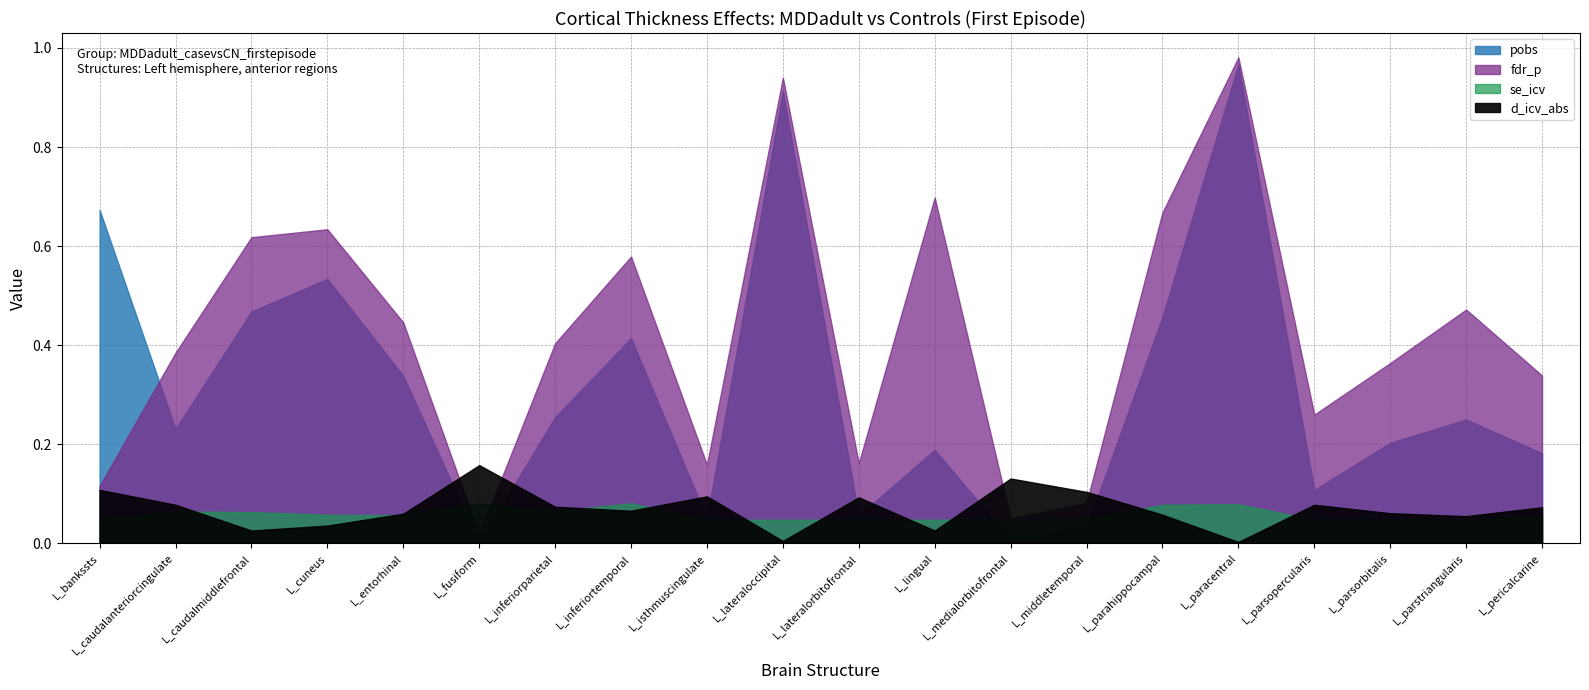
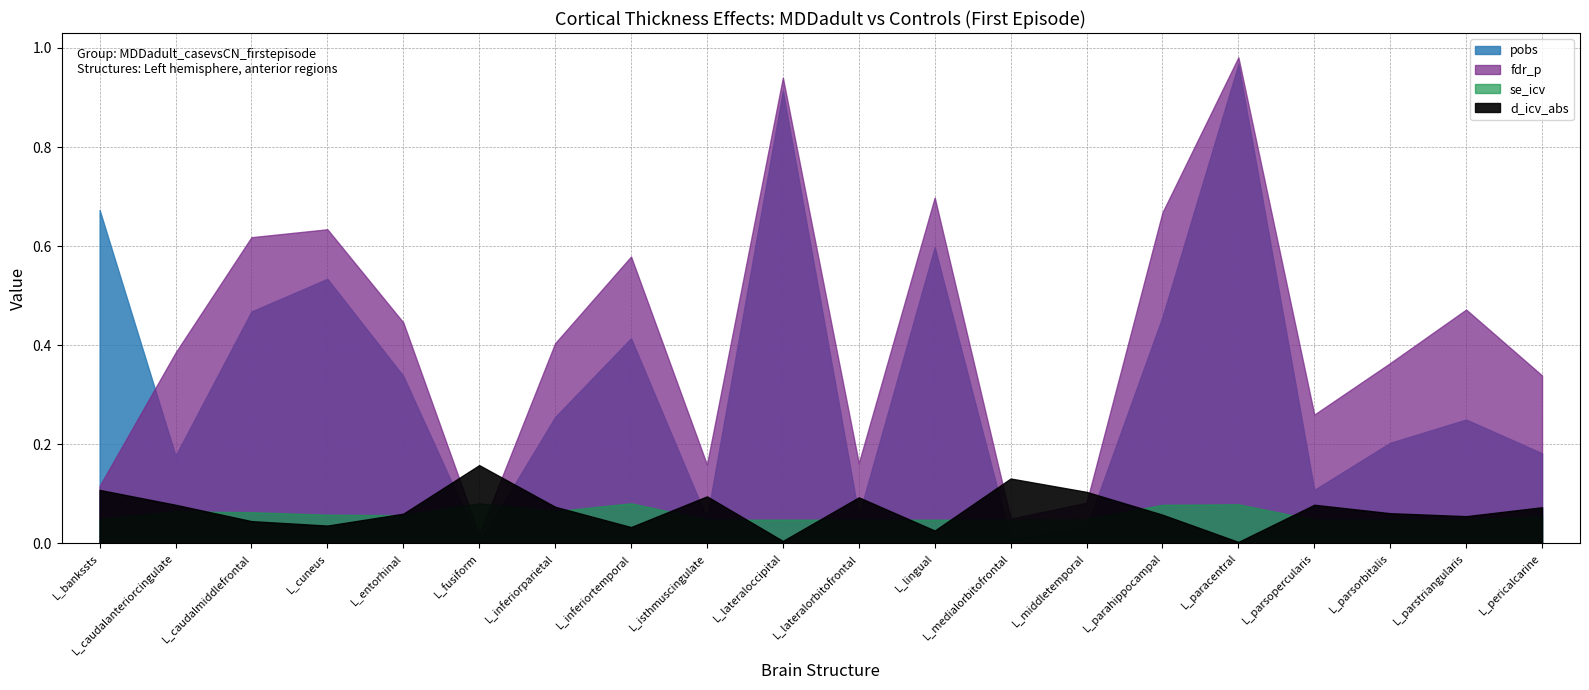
  {
    "pobs": {
      "L_bankssts": 0.67,
-     "L_caudalanteriorcingulate": 0.23,
+     "L_caudalanteriorcingulate": 0.18,
      "L_caudalmiddlefrontal": 0.47,
      "L_cuneus": 0.53,
      "L_entorhinal": 0.34,
      "L_inferiorparietal": 0.26,
      "L_inferiortemporal": 0.41,
      "L_lateraloccipital": 0.91,
      "L_lateralorbitofrontal": 0.06,
-     "L_lingual": 0.19,
+     "L_lingual": 0.60,
      "L_medialorbitofrontal": 0.01,
      "L_middletemporal": 0.03,
      "L_parahippocampal": 0.46,
      "L_paracentral": 0.97,
      "L_parsopercularis": 0.11,
      "L_parsorbitalis": 0.20,
      "L_parstriangularis": 0.25,
      "L_pericalcarine": 0.18
    },
    "fdr_p": {
      "L_bankssts": 0.12,
      "L_caudalanteriorcingulate": 0.39,
      "L_caudalmiddlefrontal": 0.62,
      "L_cuneus": 0.63,
      "L_entorhinal": 0.45,
      "L_fusiform": 0.02,
      "L_inferiorparietal": 0.40,
      "L_inferiortemporal": 0.58,
      "L_isthmuscingulate": 0.16,
      "L_lateraloccipital": 0.94,
      "L_lateralorbitofrontal": 0.16,
      "L_lingual": 0.70,
      "L_middletemporal": 0.08,
      "L_parahippocampal": 0.67,
      "L_paracentral": 0.98,
      "L_parsopercularis": 0.26,
      "L_parsorbitalis": 0.36,
      "L_parstriangularis": 0.47,
      "L_pericalcarine": 0.34
    },
    "se_icv": {
      "L_bankssts": 0.05,
      "L_caudalanteriorcingulate": 0.07,
      "L_caudalmiddlefrontal": 0.06,
      "L_cuneus": 0.06,
      "L_fusiform": 0.08,
      "L_inferiorparietal": 0.07,
      "L_inferiortemporal": 0.08,
      "L_lateraloccipital": 0.05,
      "L_lateralorbitofrontal": 0.05,
      "L_lingual": 0.05,
      "L_middletemporal": 0.05,
      "L_parahippocampal": 0.08,
      "L_paracentral": 0.08,
      "L_parsopercularis": 0.05,
      "L_parsorbitalis": 0.05,
      "L_parstriangularis": 0.05,
      "L_pericalcarine": 0.06
    },
    "d_icv_abs": {
      "L_bankssts": 0.11,
      "L_caudalanteriorcingulate": 0.08,
-     "L_caudalmiddlefrontal": 0.03,
+     "L_caudalmiddlefrontal": 0.05,
      "L_cuneus": 0.04,
      "L_fusiform": 0.16,
      "L_inferiorparietal": 0.07,
-     "L_inferiortemporal": 0.07,
+     "L_inferiortemporal": 0.03,
      "L_isthmuscingulate": 0.10,
      "L_lateralorbitofrontal": 0.09,
      "L_lingual": 0.03,
      "L_medialorbitofrontal": 0.13,
      "L_middletemporal": 0.10,
      "L_parahippocampal": 0.06,
      "L_parsopercularis": 0.08,
      "L_parsorbitalis": 0.06,
      "L_parstriangularis": 0.06,
      "L_pericalcarine": 0.07
    }
  }
